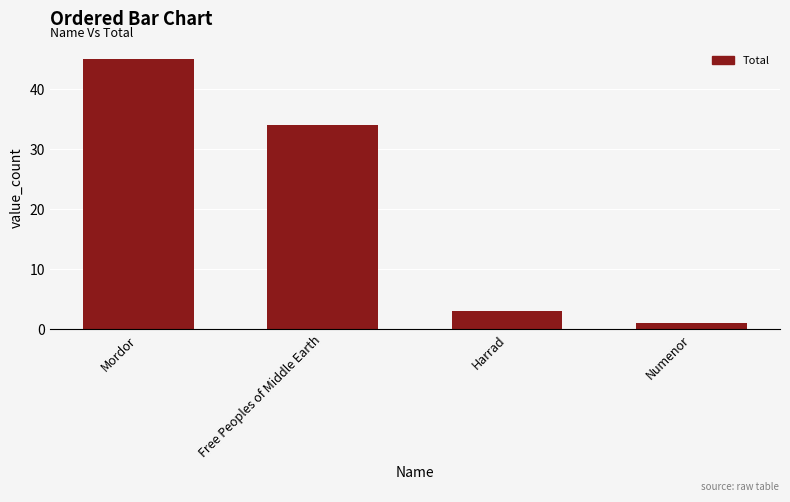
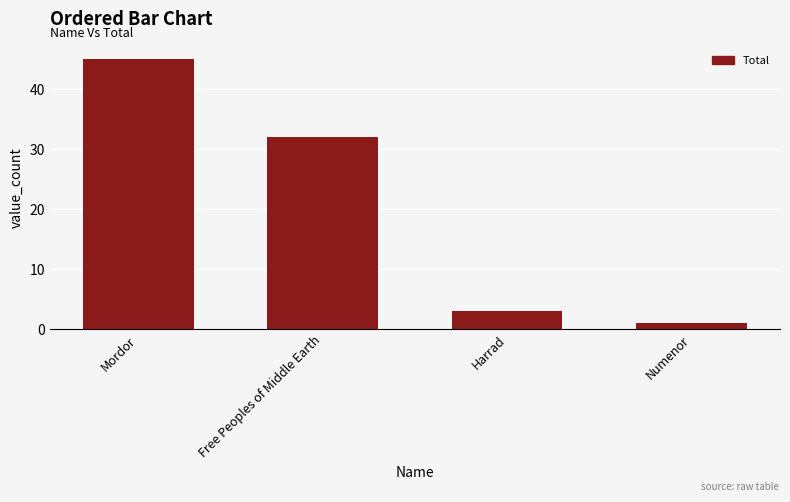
  {
    "Mordor": 45,
-   "Free Peoples of Middle Earth": 34,
+   "Free Peoples of Middle Earth": 32,
    "Harrad": 3,
    "Numenor": 1
  }
